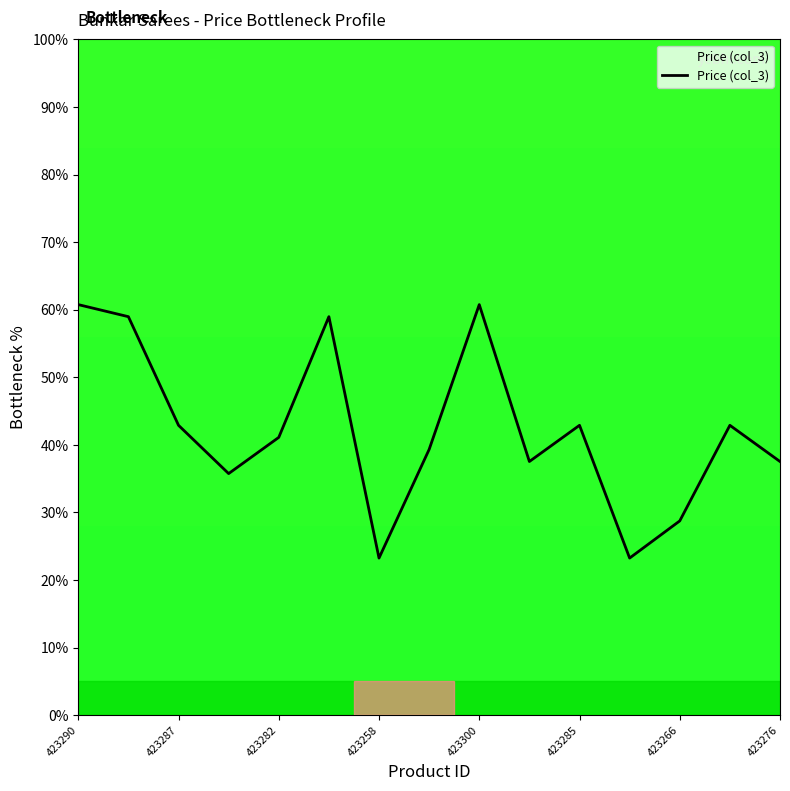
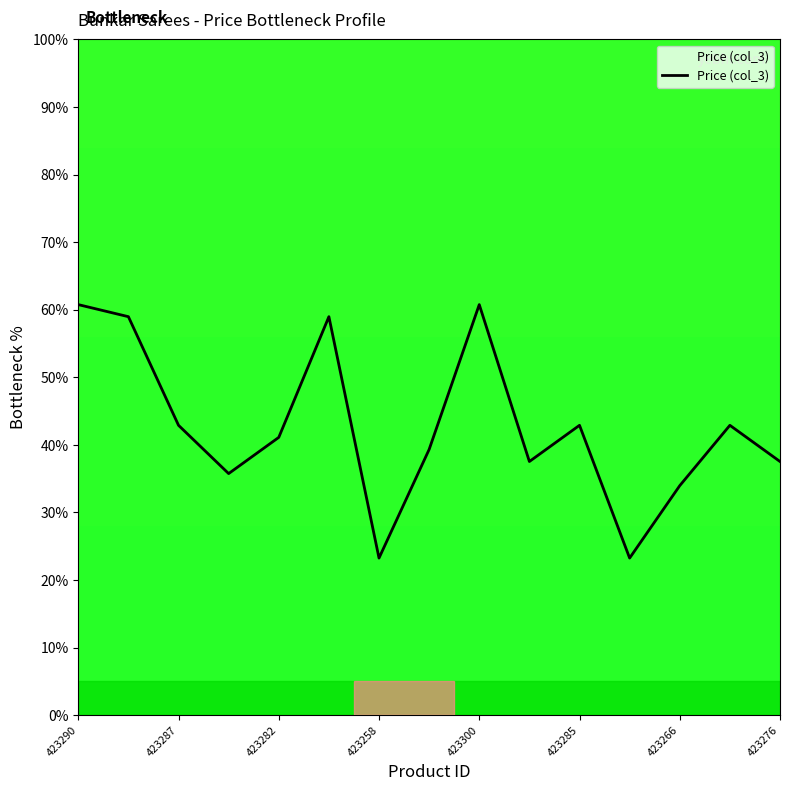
  {
    "423290": "61%",
    "423287": "43%",
    "423282": "41%",
    "423258": "23%",
    "423300": "61%",
    "423285": "43%",
-   "423266": "29%",
+   "423266": "34%",
    "423276": "38%"
  }
